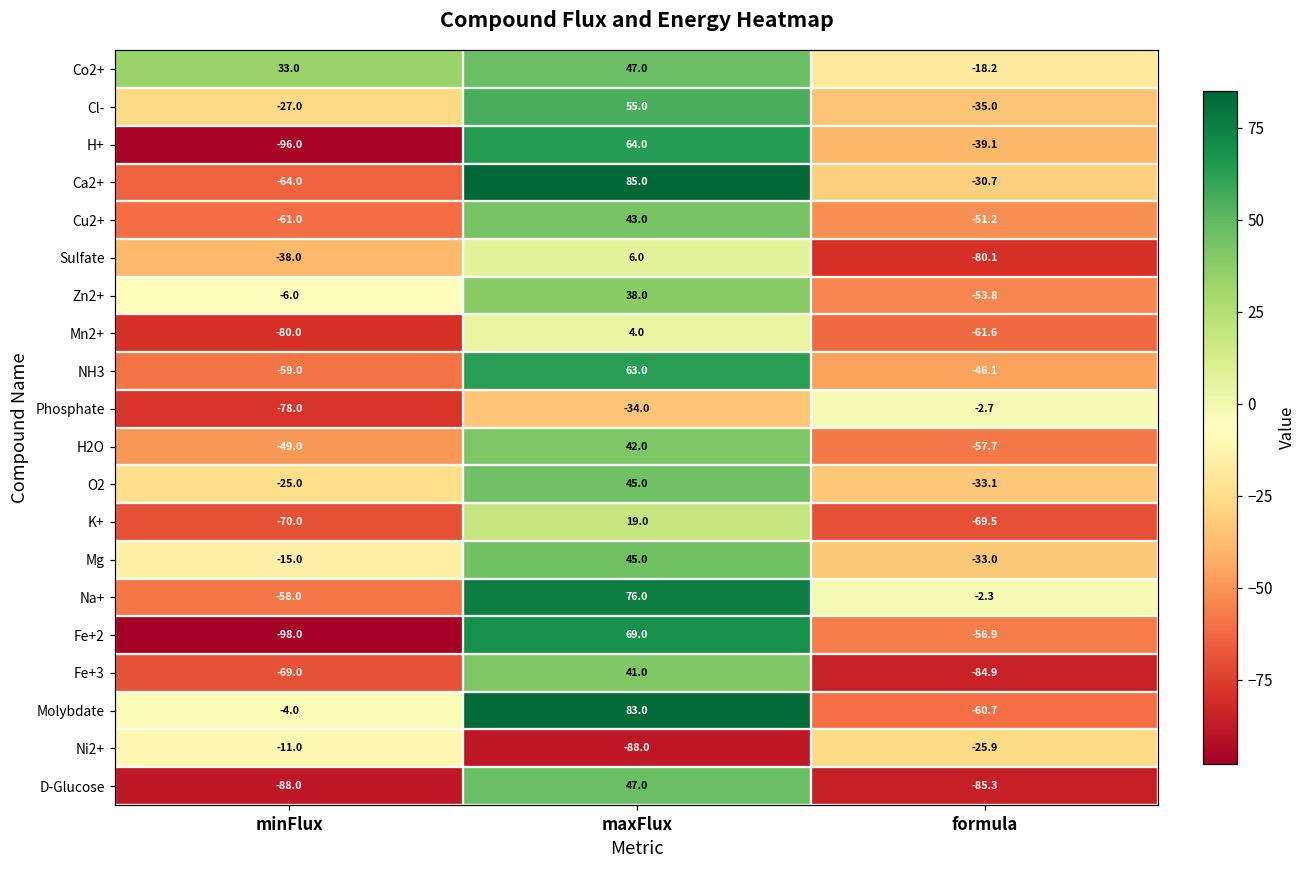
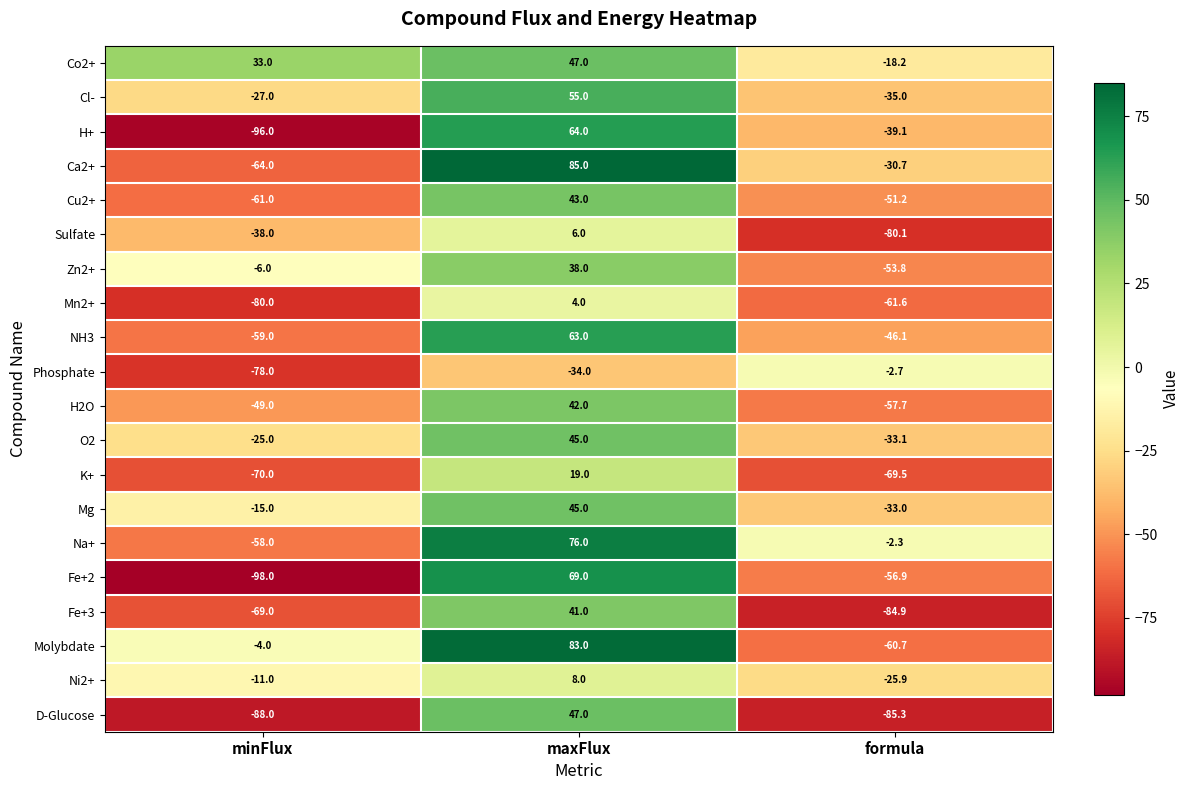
  {
    "Co2+": {
      "minFlux": 33.0,
      "maxFlux": 47.0,
      "formula": -18.2
    },
    "Cl-": {
      "minFlux": -27.0,
      "maxFlux": 55.0,
      "formula": -35.0
    },
    "H+": {
      "minFlux": -96.0,
      "maxFlux": 64.0,
      "formula": -39.1
    },
    "Ca2+": {
      "minFlux": -64.0,
      "maxFlux": 85.0,
      "formula": -30.7
    },
    "Cu2+": {
      "minFlux": -61.0,
      "maxFlux": 43.0,
      "formula": -51.2
    },
    "Sulfate": {
      "minFlux": -38.0,
      "maxFlux": 6.0,
      "formula": -80.1
    },
    "Zn2+": {
      "minFlux": -6.0,
      "maxFlux": 38.0,
      "formula": -53.8
    },
    "Mn2+": {
      "minFlux": -80.0,
      "maxFlux": 4.0,
      "formula": -61.6
    },
    "NH3": {
      "minFlux": -59.0,
      "maxFlux": 63.0,
      "formula": -46.1
    },
    "Phosphate": {
      "minFlux": -78.0,
      "maxFlux": -34.0,
      "formula": -2.7
    },
    "H2O": {
      "minFlux": -49.0,
      "maxFlux": 42.0,
      "formula": -57.7
    },
    "O2": {
      "minFlux": -25.0,
      "maxFlux": 45.0,
      "formula": -33.1
    },
    "K+": {
      "minFlux": -70.0,
      "maxFlux": 19.0,
      "formula": -69.5
    },
    "Mg": {
      "minFlux": -15.0,
      "maxFlux": 45.0,
      "formula": -33.0
    },
    "Na+": {
      "minFlux": -58.0,
      "maxFlux": 76.0,
      "formula": -2.3
    },
    "Fe+2": {
      "minFlux": -98.0,
      "maxFlux": 69.0,
      "formula": -56.9
    },
    "Fe+3": {
      "minFlux": -69.0,
      "maxFlux": 41.0,
      "formula": -84.9
    },
    "Molybdate": {
      "minFlux": -4.0,
      "maxFlux": 83.0,
      "formula": -60.7
    },
    "Ni2+": {
      "minFlux": -11.0,
-     "maxFlux": -88.0,
+     "maxFlux": 8.0,
      "formula": -25.9
    },
    "D-Glucose": {
      "minFlux": -88.0,
      "maxFlux": 47.0,
      "formula": -85.3
    }
  }
